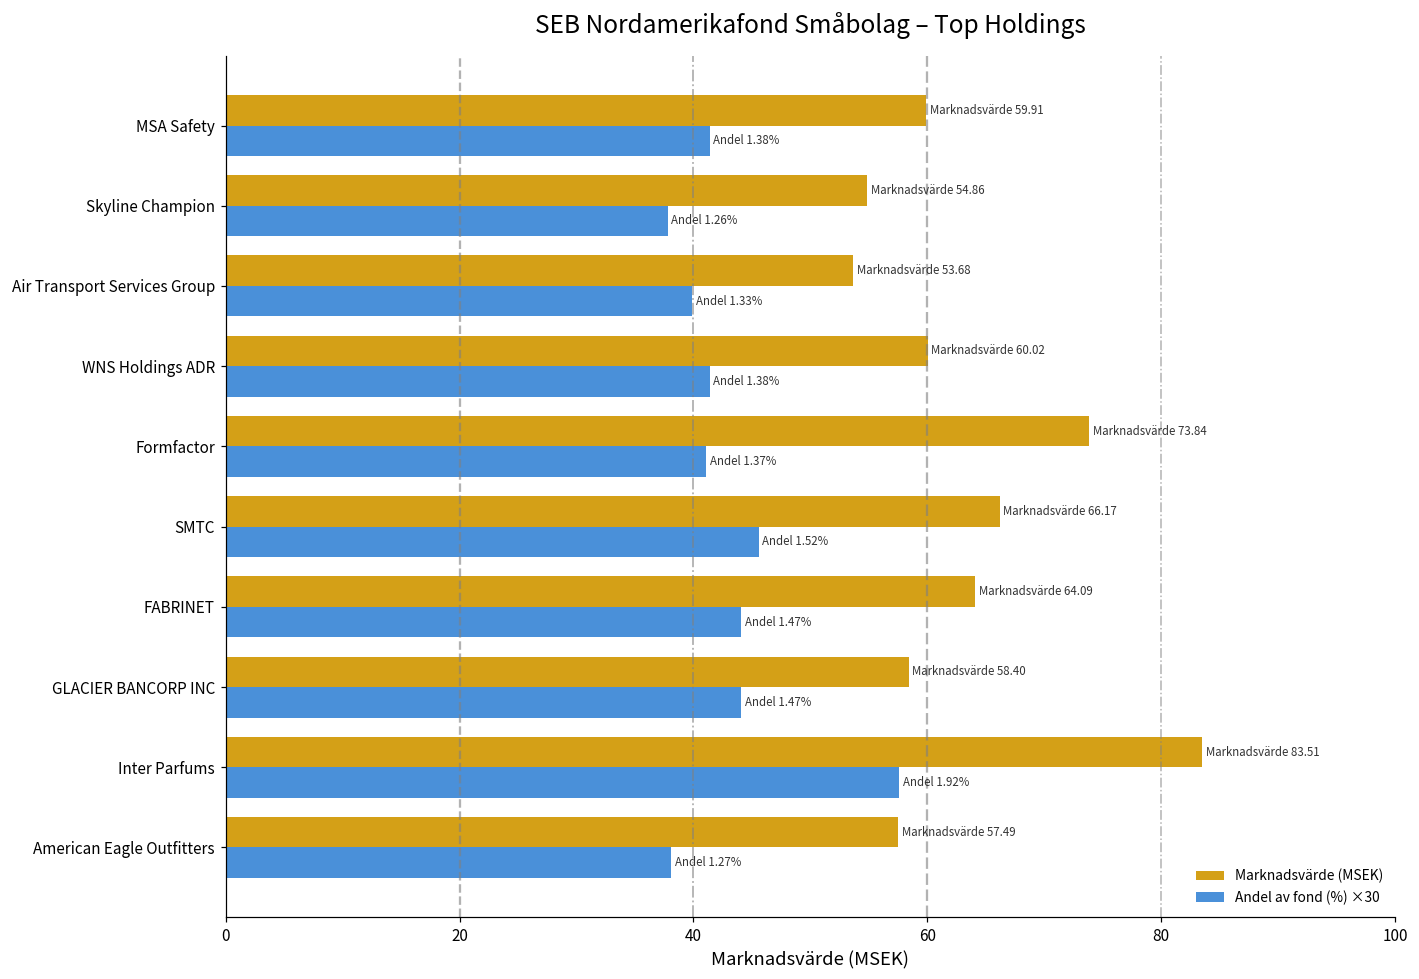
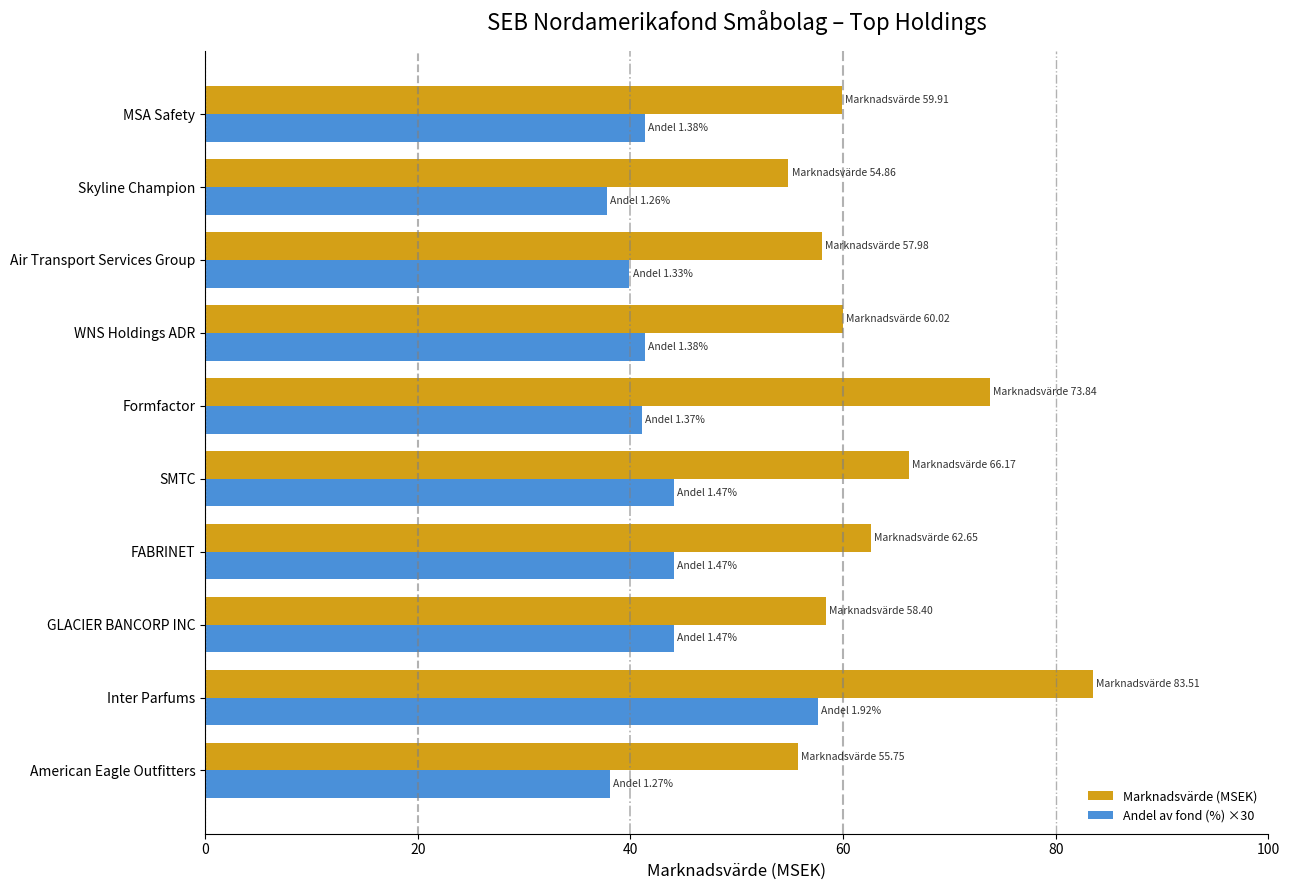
  {
    "Marknadsvärde (MSEK)": {
      "MSA Safety": "59.91",
      "Skyline Champion": "54.86",
-     "Air Transport Services Group": "53.68",
+     "Air Transport Services Group": "57.98",
      "WNS Holdings ADR": "60.02",
      "Formfactor": "73.84",
      "SMTC": "66.17",
-     "FABRINET": "64.09",
+     "FABRINET": "62.65",
      "GLACIER BANCORP INC": "58.40",
      "Inter Parfums": "83.51",
-     "American Eagle Outfitters": "57.49"
+     "American Eagle Outfitters": "55.75"
    },
    "Andel av fond (%) ×30": {
-     "SMTC": "1.52%"
+     "SMTC": "1.47%"
    }
  }
